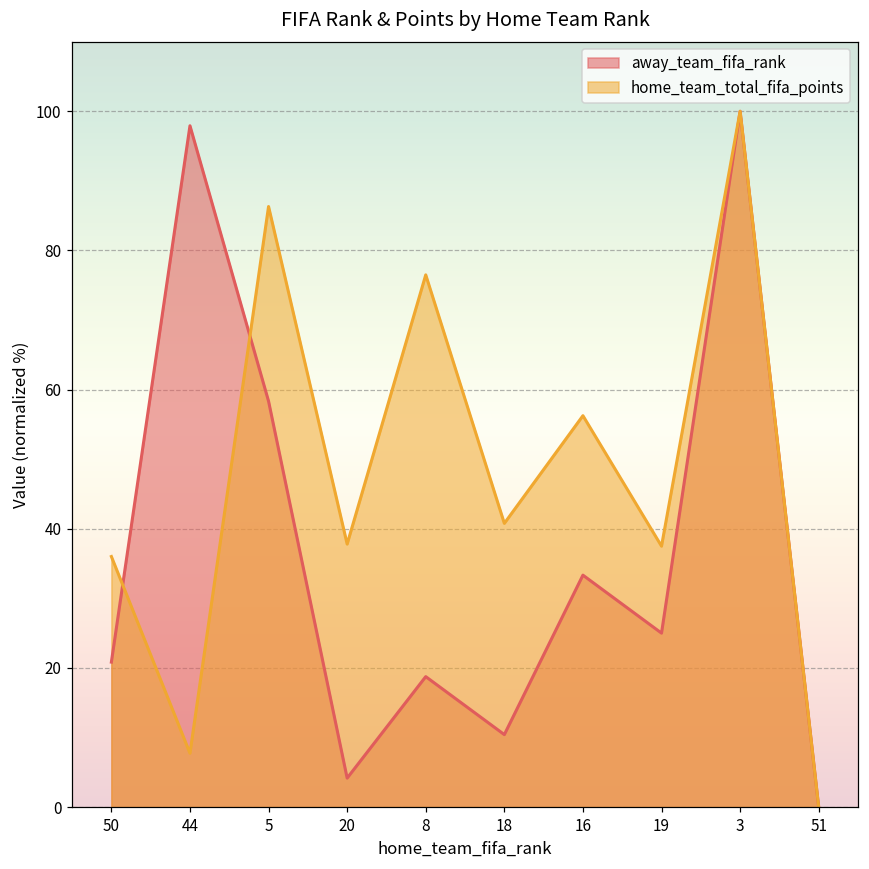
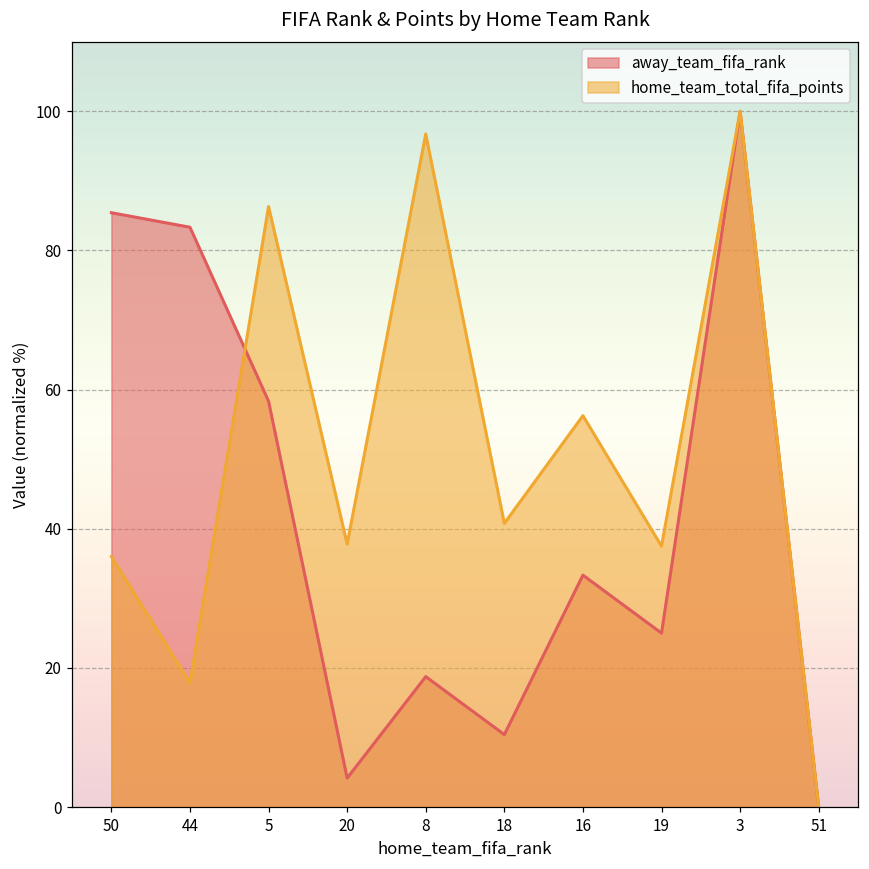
  {
    "away_team_fifa_rank": {
-     "50": 21,
-     "44": 98,
+     "50": 85,
+     "44": 83,
      "5": 58,
      "20": 4,
      "8": 19,
      "18": 10,
      "16": 33,
      "19": 25
    },
    "home_team_total_fifa_points": {
      "50": 36,
-     "44": 8,
+     "44": 18,
      "5": 86,
      "20": 38,
-     "8": 76,
+     "8": 97,
      "18": 41,
      "16": 56,
      "19": 38
    }
  }
